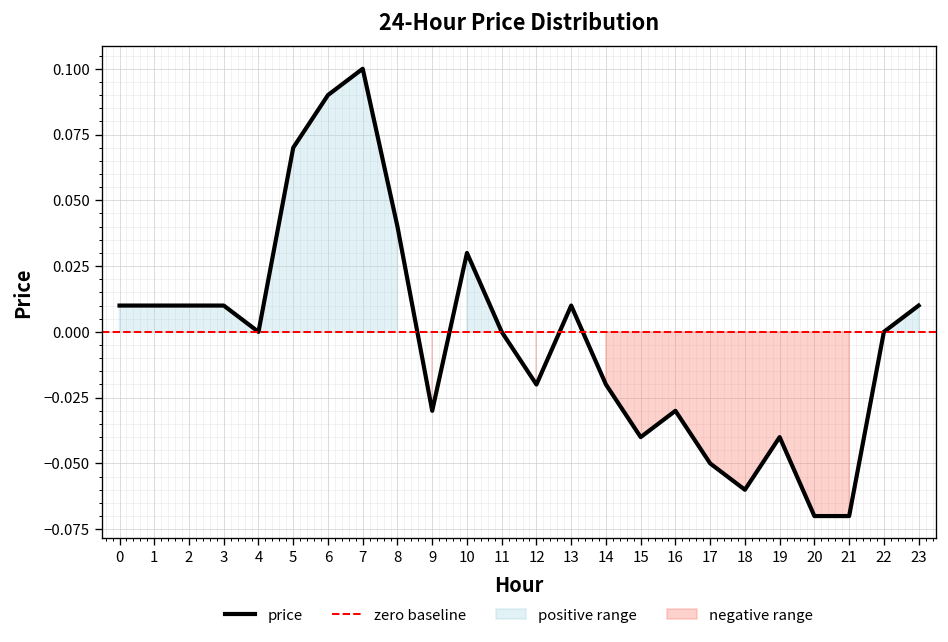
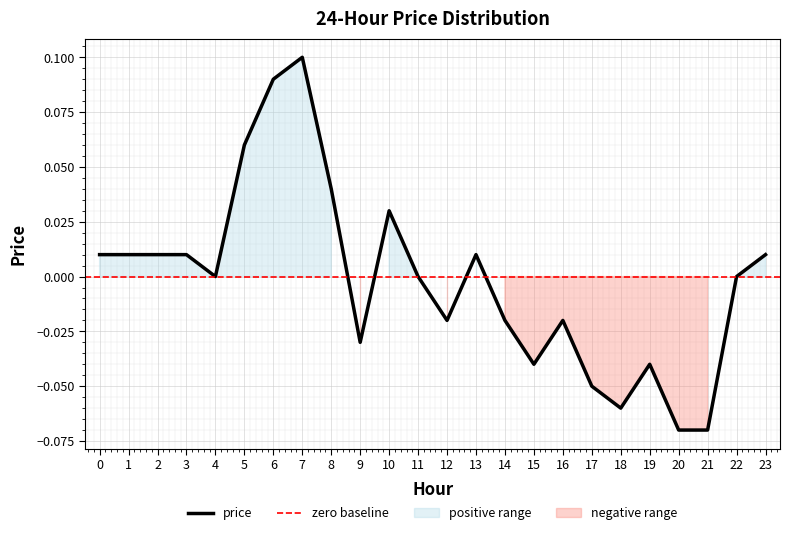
  {
    "0": 0.01,
    "1": 0.01,
    "2": 0.01,
    "3": 0.01,
    "4": 0.00,
-   "5": 0.07,
+   "5": 0.06,
    "6": 0.09,
    "7": 0.10,
    "8": 0.04,
    "9": -0.03,
    "10": 0.03,
    "11": 0.00,
    "12": -0.02,
    "13": 0.01,
    "14": -0.02,
    "15": -0.04,
-   "16": -0.03,
+   "16": -0.02,
    "17": -0.05,
    "18": -0.06,
    "19": -0.04,
    "20": -0.07,
    "21": -0.07,
    "22": 0.00,
    "23": 0.01
  }
